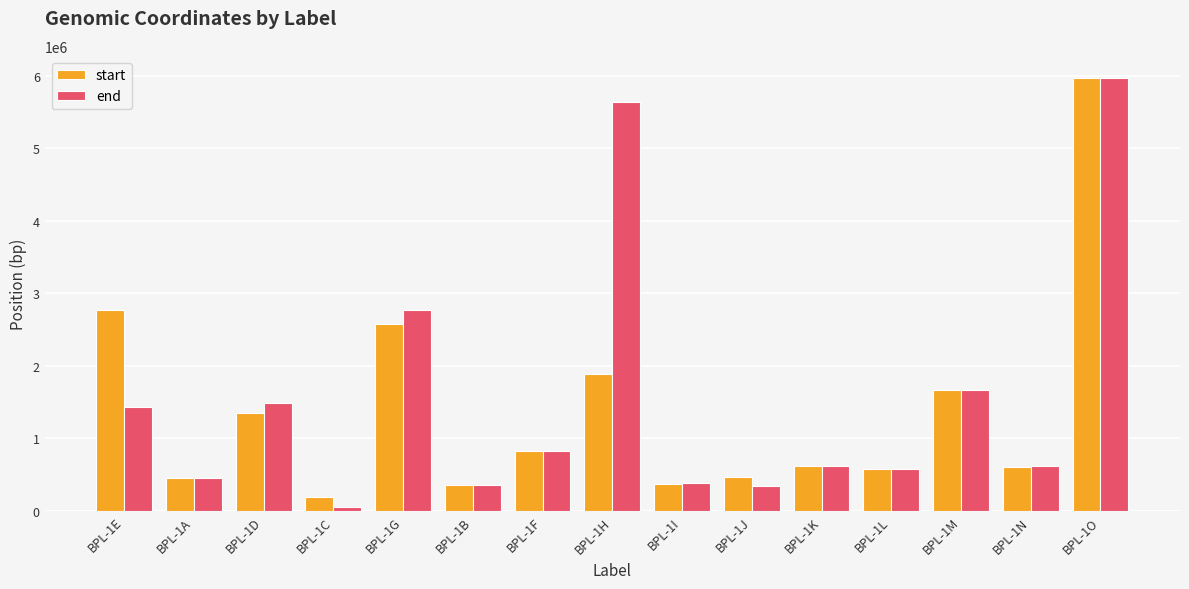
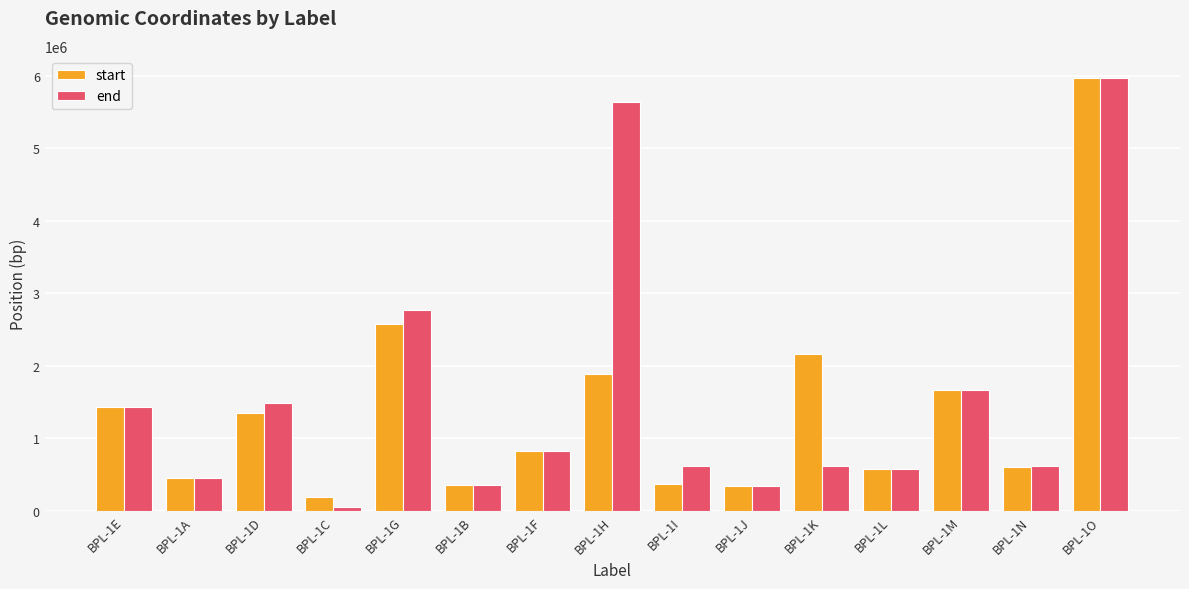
  {
    "start": {
-     "BPL-1E": 2800000,
+     "BPL-1E": 1400000,
      "BPL-1A": 500000,
      "BPL-1D": 1400000,
      "BPL-1C": 200000,
      "BPL-1G": 2600000,
      "BPL-1B": 400000,
      "BPL-1F": 800000,
      "BPL-1H": 1900000,
      "BPL-1I": 400000,
-     "BPL-1J": 500000,
-     "BPL-1K": 600000,
+     "BPL-1J": 300000,
+     "BPL-1K": 2200000,
      "BPL-1L": 600000,
      "BPL-1M": 1700000,
      "BPL-1N": 600000,
      "BPL-1O": 6000000
    },
    "end": {
      "BPL-1E": 1400000,
      "BPL-1A": 500000,
      "BPL-1D": 1500000,
      "BPL-1C": 100000,
      "BPL-1G": 2800000,
      "BPL-1B": 400000,
      "BPL-1F": 800000,
      "BPL-1H": 5600000,
-     "BPL-1I": 400000,
+     "BPL-1I": 600000,
      "BPL-1J": 300000,
      "BPL-1K": 600000,
      "BPL-1L": 600000,
      "BPL-1M": 1700000,
      "BPL-1N": 600000,
      "BPL-1O": 6000000
    }
  }
